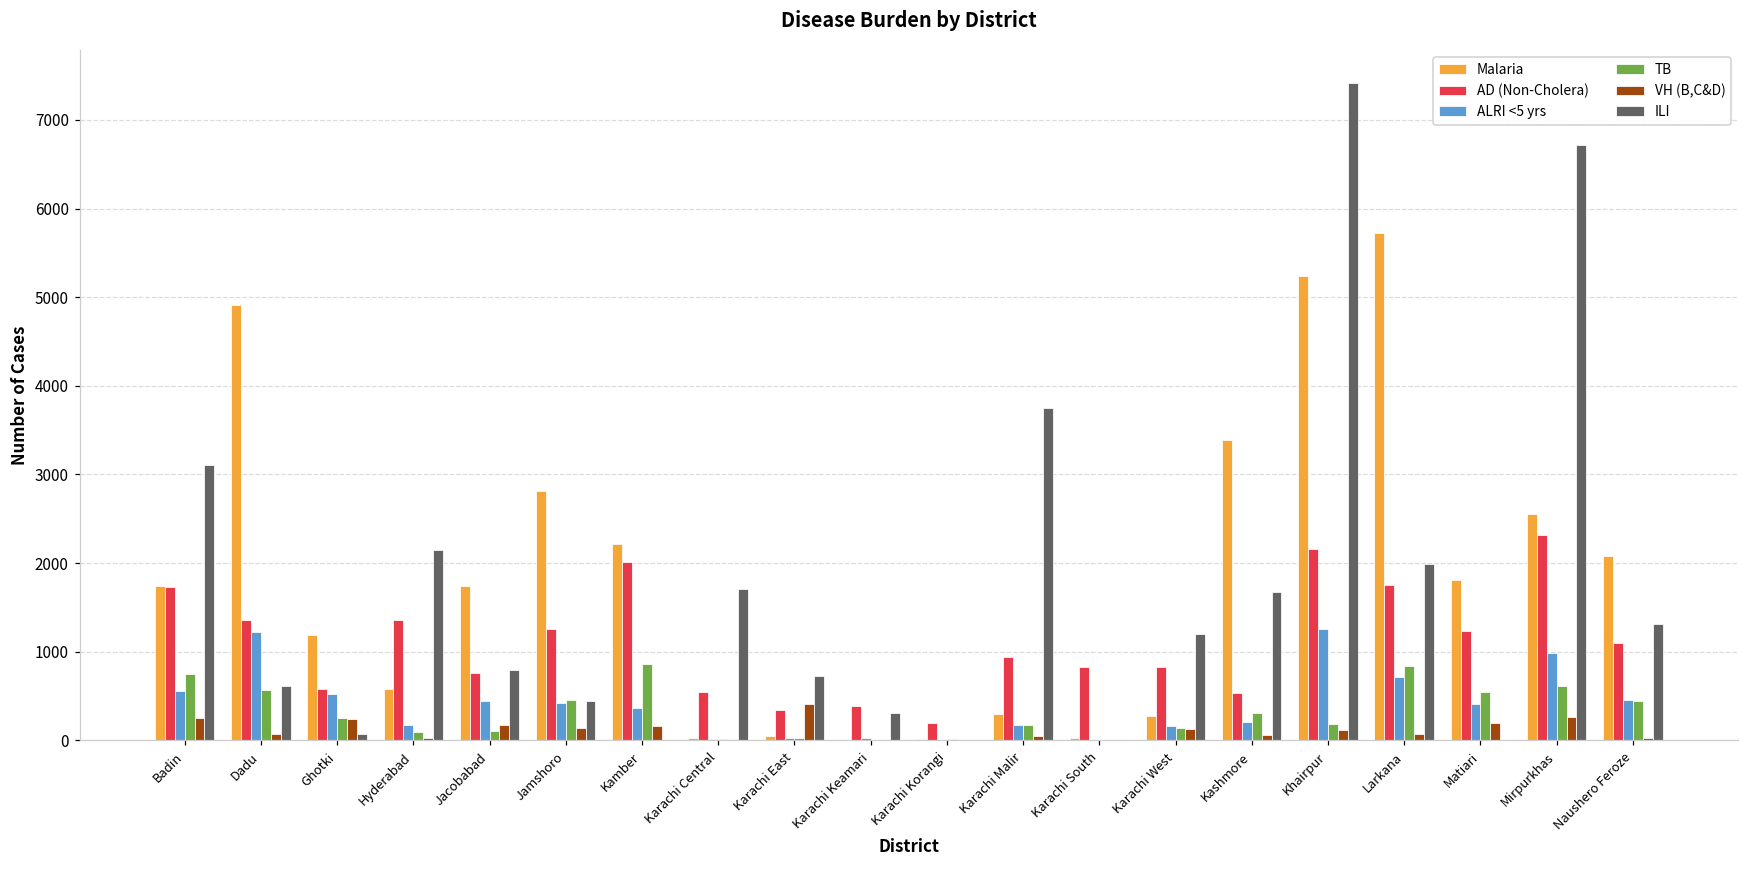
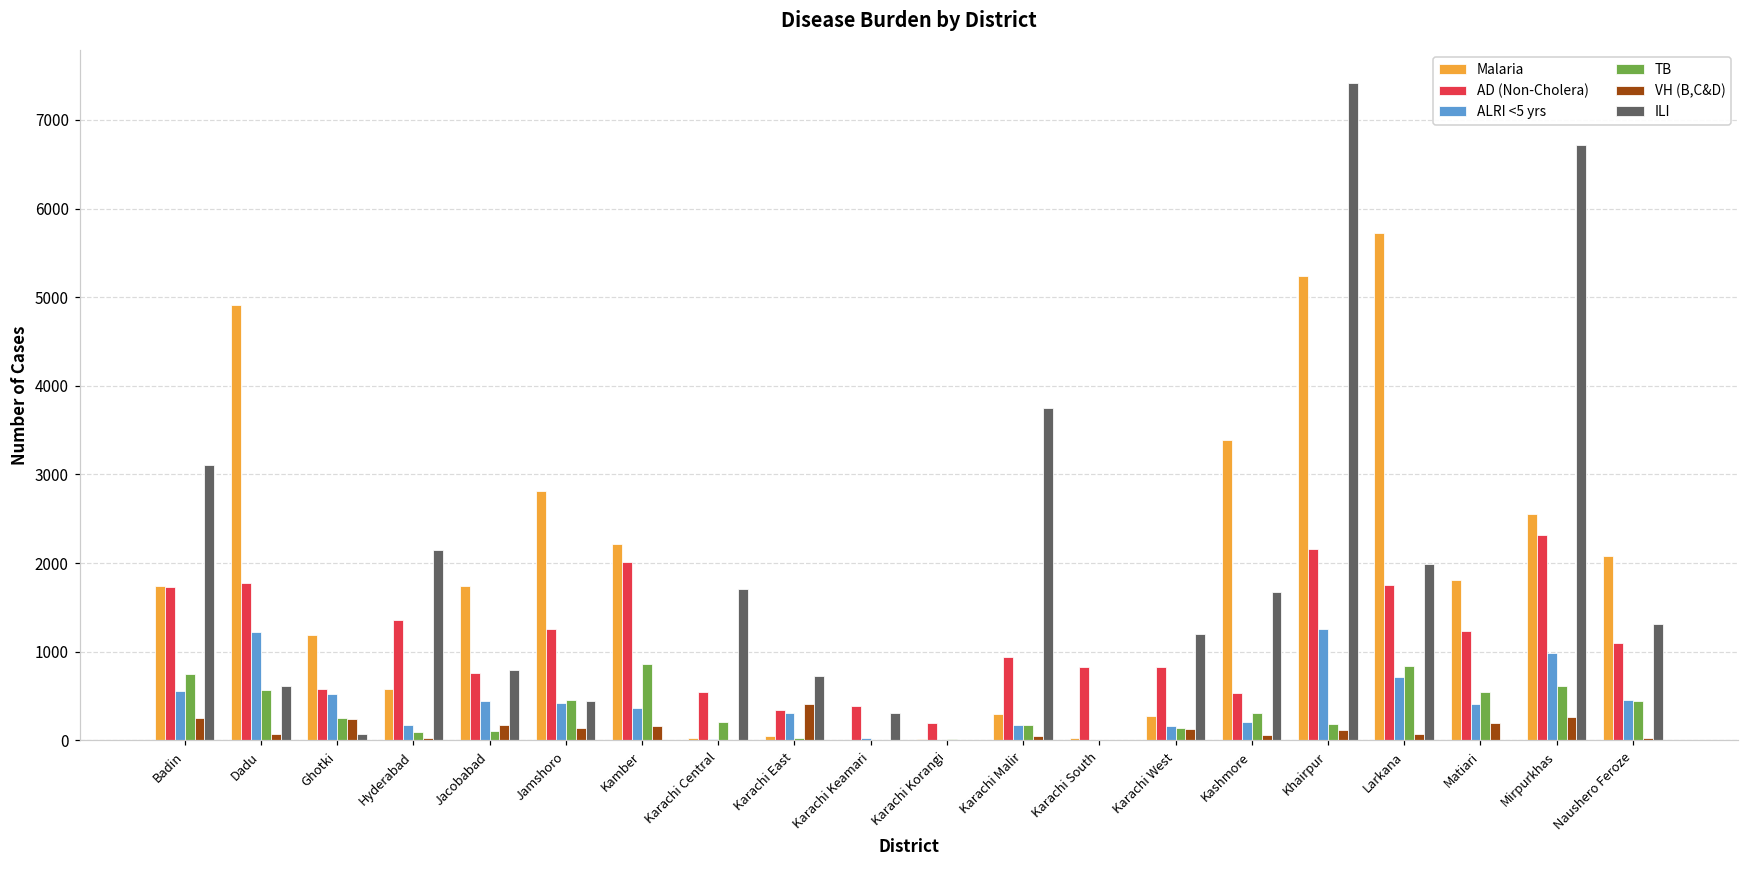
  {
    "Malaria": {
      "Badin": 1700,
      "Dadu": 4900,
      "Ghotki": 1200,
      "Hyderabad": 600,
      "Jacobabad": 1700,
      "Jamshoro": 2800,
      "Kamber": 2200,
      "Karachi East": 0,
      "Karachi Malir": 300,
      "Karachi South": 0,
      "Karachi West": 300,
      "Kashmore": 3400,
      "Khairpur": 5200,
      "Larkana": 5700,
      "Matiari": 1800,
      "Mirpurkhas": 2600,
      "Naushero Feroze": 2100
    },
    "AD (Non-Cholera)": {
      "Badin": 1700,
-     "Dadu": 1400,
+     "Dadu": 1800,
      "Ghotki": 600,
      "Hyderabad": 1400,
      "Jacobabad": 800,
      "Jamshoro": 1300,
      "Kamber": 2000,
      "Karachi Central": 500,
      "Karachi East": 300,
      "Karachi Keamari": 400,
      "Karachi Korangi": 200,
      "Karachi Malir": 900,
      "Karachi South": 800,
      "Karachi West": 800,
      "Kashmore": 500,
      "Khairpur": 2200,
      "Larkana": 1800,
      "Matiari": 1200,
      "Mirpurkhas": 2300,
      "Naushero Feroze": 1100
    },
    "ALRI <5 yrs": {
      "Badin": 600,
      "Dadu": 1200,
      "Ghotki": 500,
      "Hyderabad": 200,
      "Jacobabad": 400,
      "Jamshoro": 400,
      "Kamber": 400,
-     "Karachi East": 0,
+     "Karachi East": 300,
      "Karachi Malir": 200,
      "Karachi South": 0,
      "Karachi West": 200,
      "Kashmore": 200,
      "Khairpur": 1300,
      "Larkana": 700,
      "Matiari": 400,
      "Mirpurkhas": 1000,
      "Naushero Feroze": 500
    },
    "TB": {
      "Badin": 800,
      "Dadu": 600,
      "Ghotki": 300,
      "Hyderabad": 100,
      "Jacobabad": 100,
      "Jamshoro": 500,
      "Kamber": 900,
-     "Karachi Central": 0,
+     "Karachi Central": 200,
      "Karachi Keamari": 0,
      "Karachi Malir": 200,
      "Karachi South": 0,
      "Karachi West": 100,
      "Kashmore": 300,
      "Khairpur": 200,
      "Larkana": 800,
      "Matiari": 500,
      "Mirpurkhas": 600,
      "Naushero Feroze": 400
    },
    "VH (B,C&D)": {
      "Badin": 300,
      "Dadu": 100,
      "Ghotki": 200,
      "Jacobabad": 200,
      "Jamshoro": 100,
      "Kamber": 200,
      "Karachi East": 400,
      "Karachi Keamari": 0,
      "Karachi Korangi": 0,
      "Karachi Malir": 0,
      "Karachi South": 0,
      "Karachi West": 100,
      "Kashmore": 100,
      "Khairpur": 100,
      "Larkana": 100,
      "Matiari": 200,
      "Mirpurkhas": 300
    },
    "ILI": {
      "Badin": 3100,
      "Dadu": 600,
      "Ghotki": 100,
      "Hyderabad": 2200,
      "Jacobabad": 800,
      "Jamshoro": 400,
      "Kamber": 0,
      "Karachi Central": 1700,
      "Karachi East": 700,
      "Karachi Keamari": 300,
      "Karachi Korangi": 0,
      "Karachi Malir": 3700,
      "Karachi West": 1200,
      "Kashmore": 1700,
      "Khairpur": 7400,
      "Larkana": 2000,
      "Mirpurkhas": 6700,
      "Naushero Feroze": 1300
    }
  }
